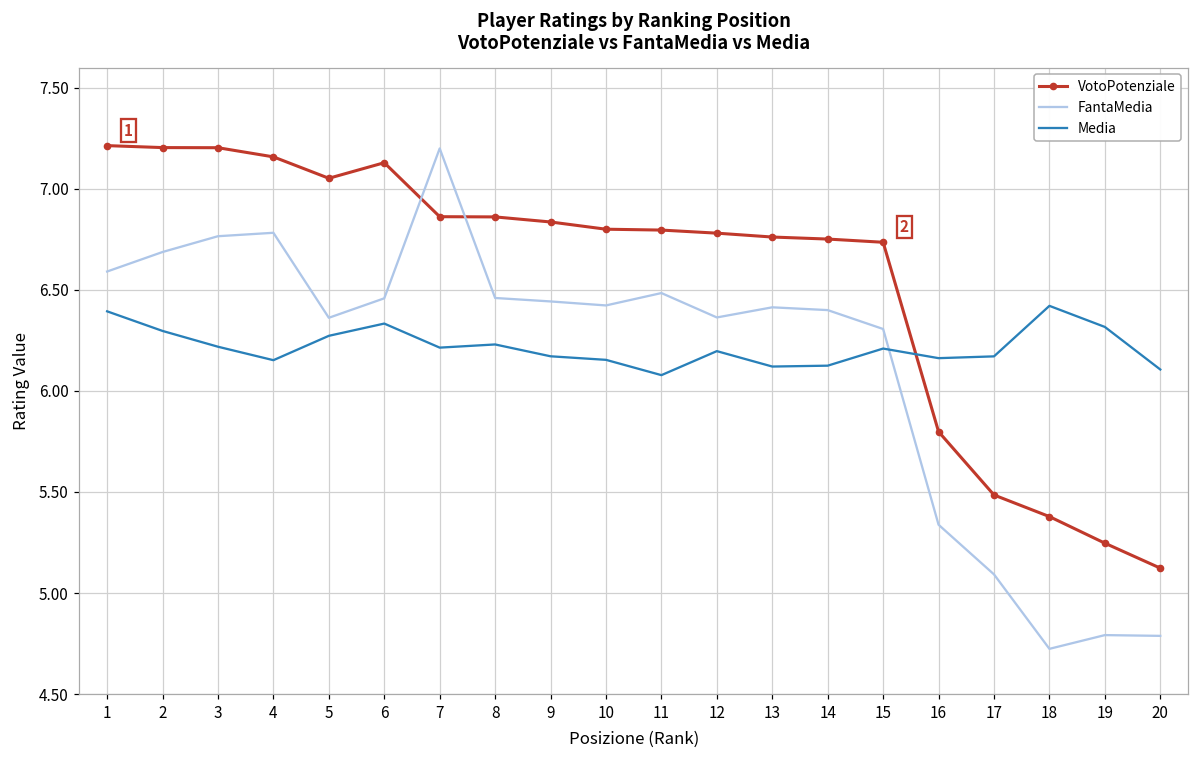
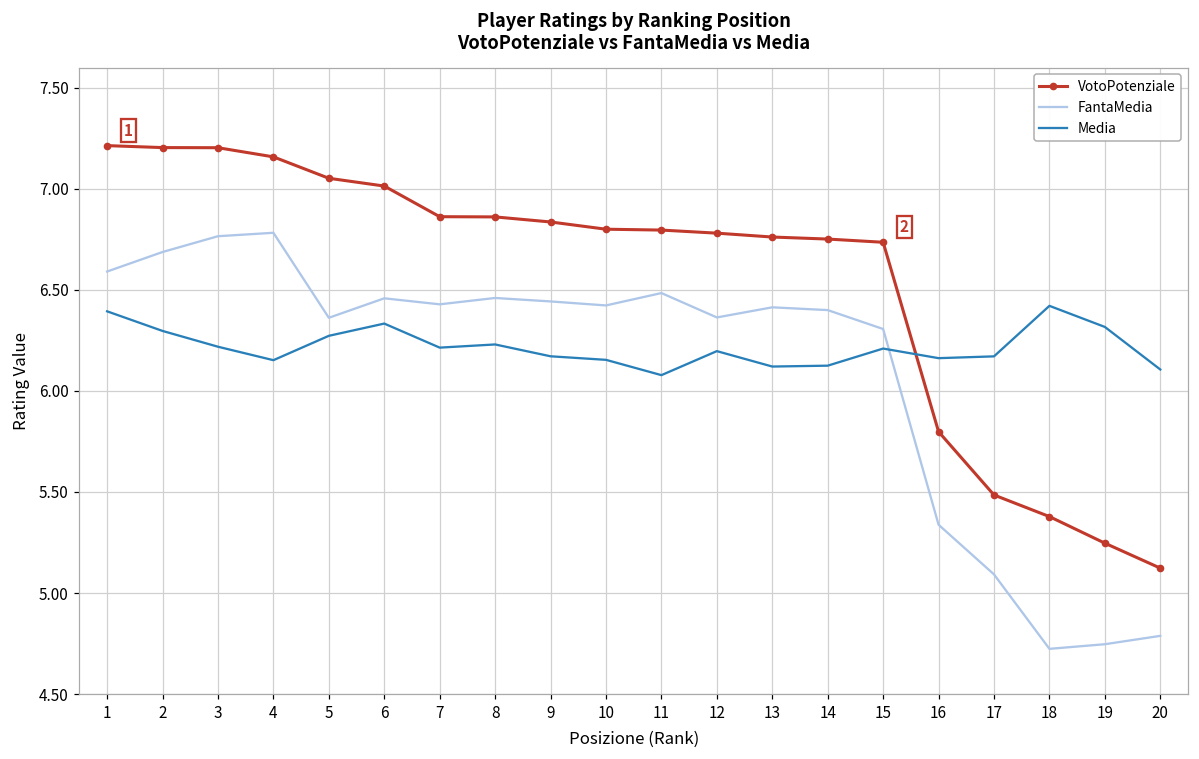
  {
    "VotoPotenziale": {
      "2": 7.20,
      "3": 7.20,
      "4": 7.16,
      "5": 7.05,
-     "6": 7.13,
+     "6": 7.01,
      "7": 6.86,
      "8": 6.86,
      "9": 6.84,
      "10": 6.80,
      "11": 6.80,
      "12": 6.78,
      "13": 6.76,
      "14": 6.75,
      "16": 5.80,
      "17": 5.49,
      "18": 5.38,
      "19": 5.25,
      "20": 5.12
    },
    "FantaMedia": {
      "1": 6.59,
      "2": 6.69,
      "3": 6.77,
      "4": 6.78,
      "5": 6.36,
      "6": 6.46,
-     "7": 7.20,
+     "7": 6.43,
      "8": 6.46,
      "9": 6.44,
      "10": 6.42,
      "11": 6.48,
      "12": 6.36,
      "13": 6.41,
      "14": 6.40,
      "15": 6.31,
      "16": 5.34,
      "17": 5.09,
      "18": 4.72,
-     "19": 4.79,
+     "19": 4.75,
      "20": 4.79
    },
    "Media": {
      "1": 6.39,
      "2": 6.30,
      "3": 6.22,
      "4": 6.15,
      "5": 6.27,
      "6": 6.33,
      "7": 6.21,
      "8": 6.23,
      "9": 6.17,
      "10": 6.15,
      "11": 6.08,
      "12": 6.20,
      "13": 6.12,
      "14": 6.13,
      "15": 6.21,
      "16": 6.16,
      "17": 6.17,
      "18": 6.42,
      "19": 6.32,
      "20": 6.11
    }
  }
